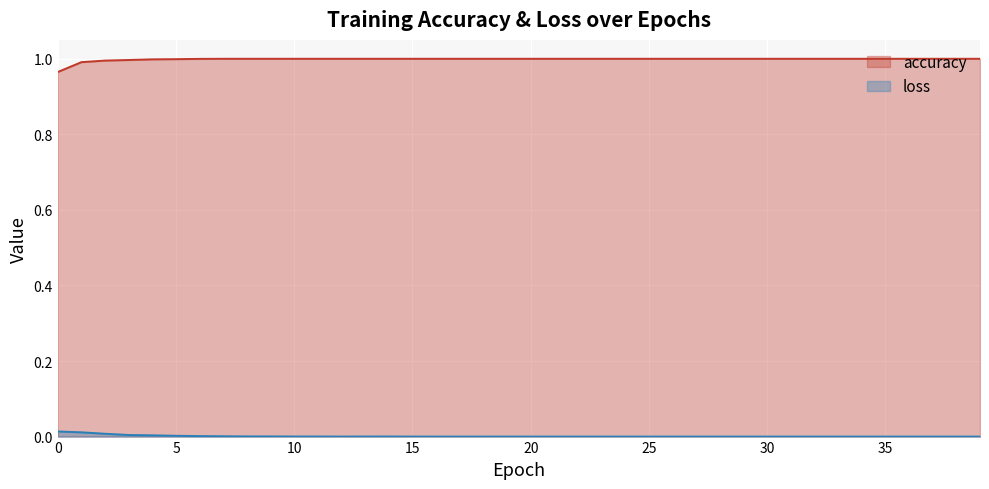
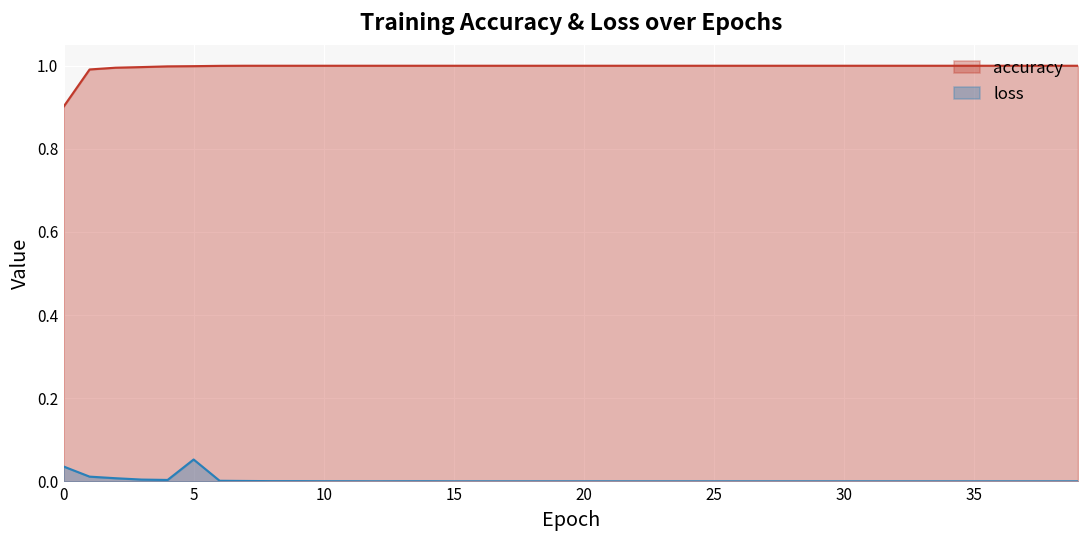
  {
    "accuracy": {
-     "0": 0.97,
+     "0": 0.90,
      "5": 1.00,
      "10": 1.00,
      "15": 1.00,
      "20": 1.00,
      "25": 1.00,
      "30": 1.00,
      "35": 1.00
    },
    "loss": {
-     "0": 0.01,
-     "5": 0.00,
+     "0": 0.04,
+     "5": 0.05,
      "10": 0.00,
      "15": 0.00,
      "20": 0.00,
      "25": 0.00,
      "30": 0.00,
      "35": 0.00
    }
  }
